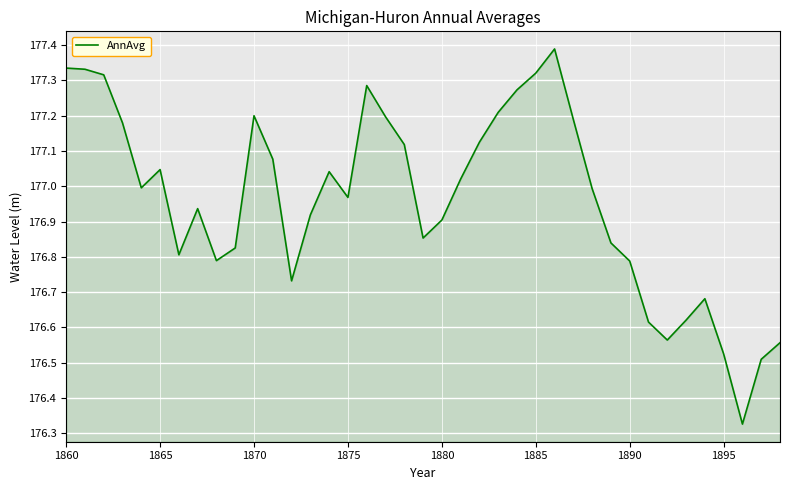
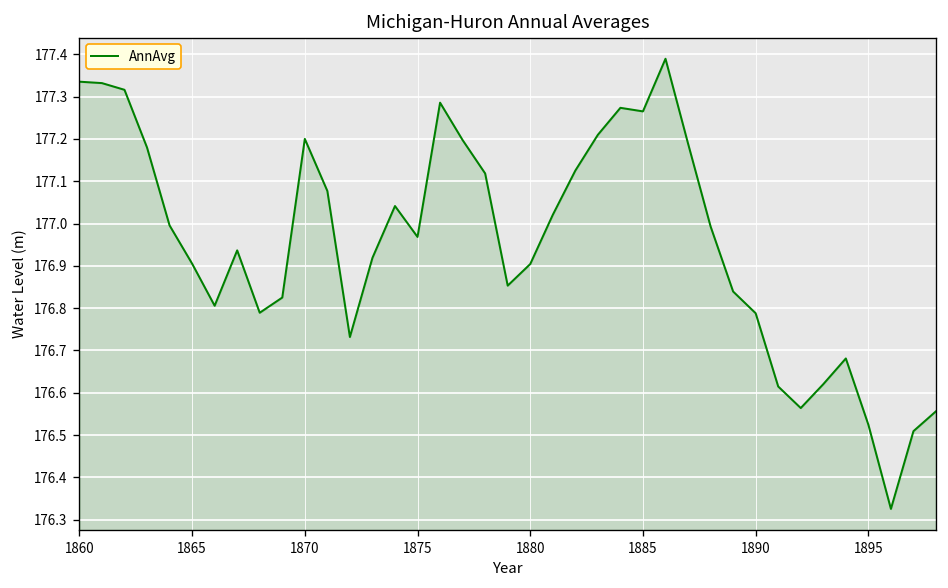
  {
    "1860": 177.34,
-   "1865": 177.05,
+   "1865": 176.91,
    "1870": 177.20,
    "1875": 176.97,
    "1880": 176.90,
-   "1885": 177.32,
+   "1885": 177.26,
    "1890": 176.79,
    "1895": 176.52
  }
